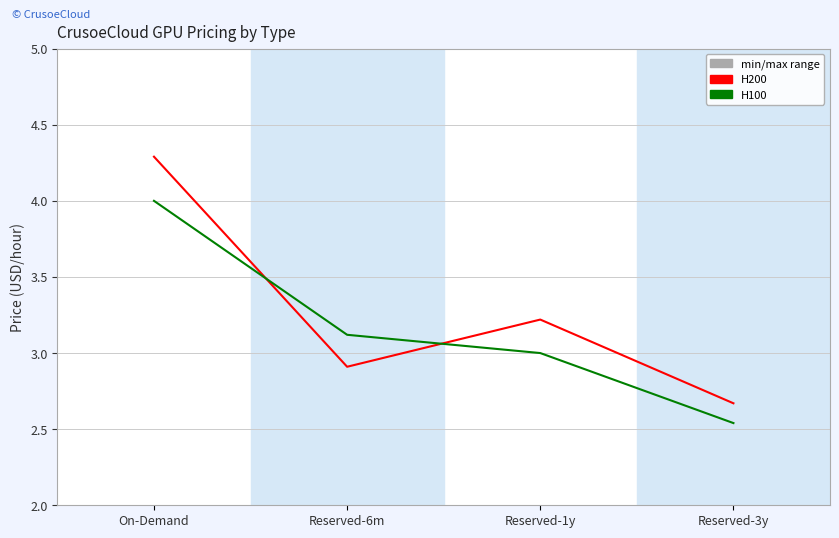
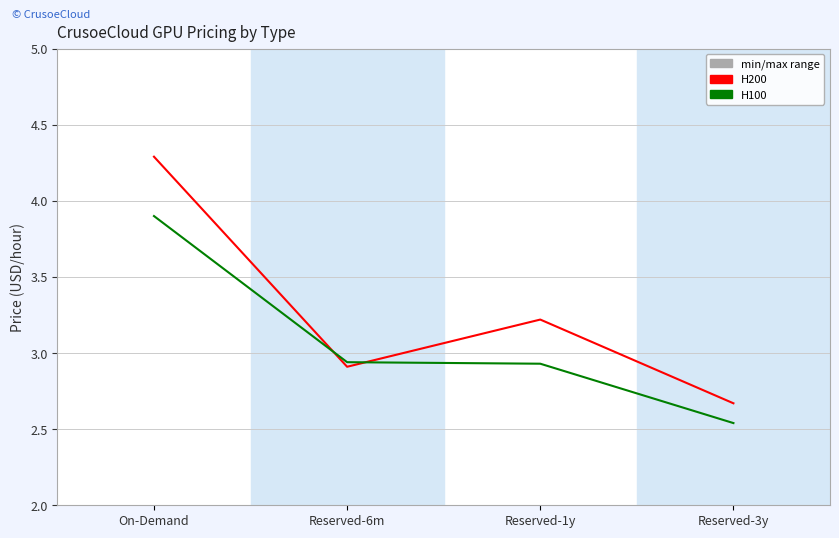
  {
    "H200": {
      "On-Demand": 4.29,
      "Reserved-6m": 2.91,
      "Reserved-1y": 3.22,
      "Reserved-3y": 2.67
    },
    "H100": {
-     "On-Demand": 4.0,
-     "Reserved-6m": 3.12,
-     "Reserved-1y": 3.00,
+     "On-Demand": 3.9,
+     "Reserved-6m": 2.94,
+     "Reserved-1y": 2.93,
      "Reserved-3y": 2.54
    }
  }
